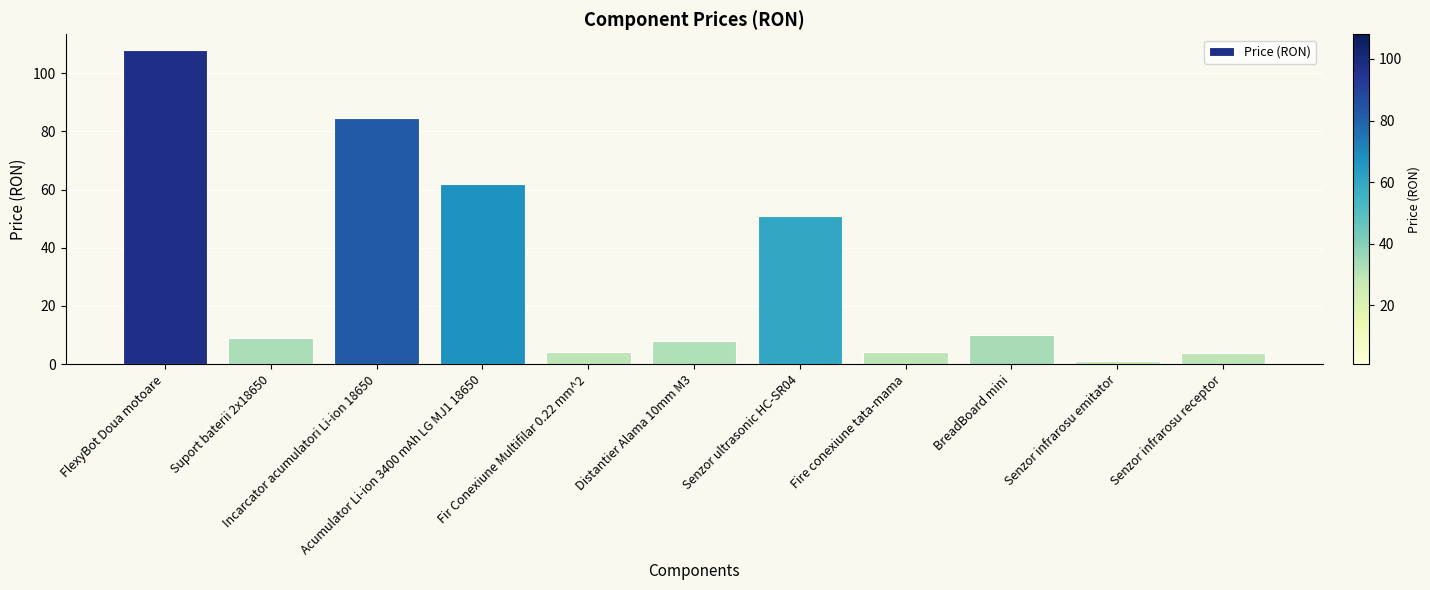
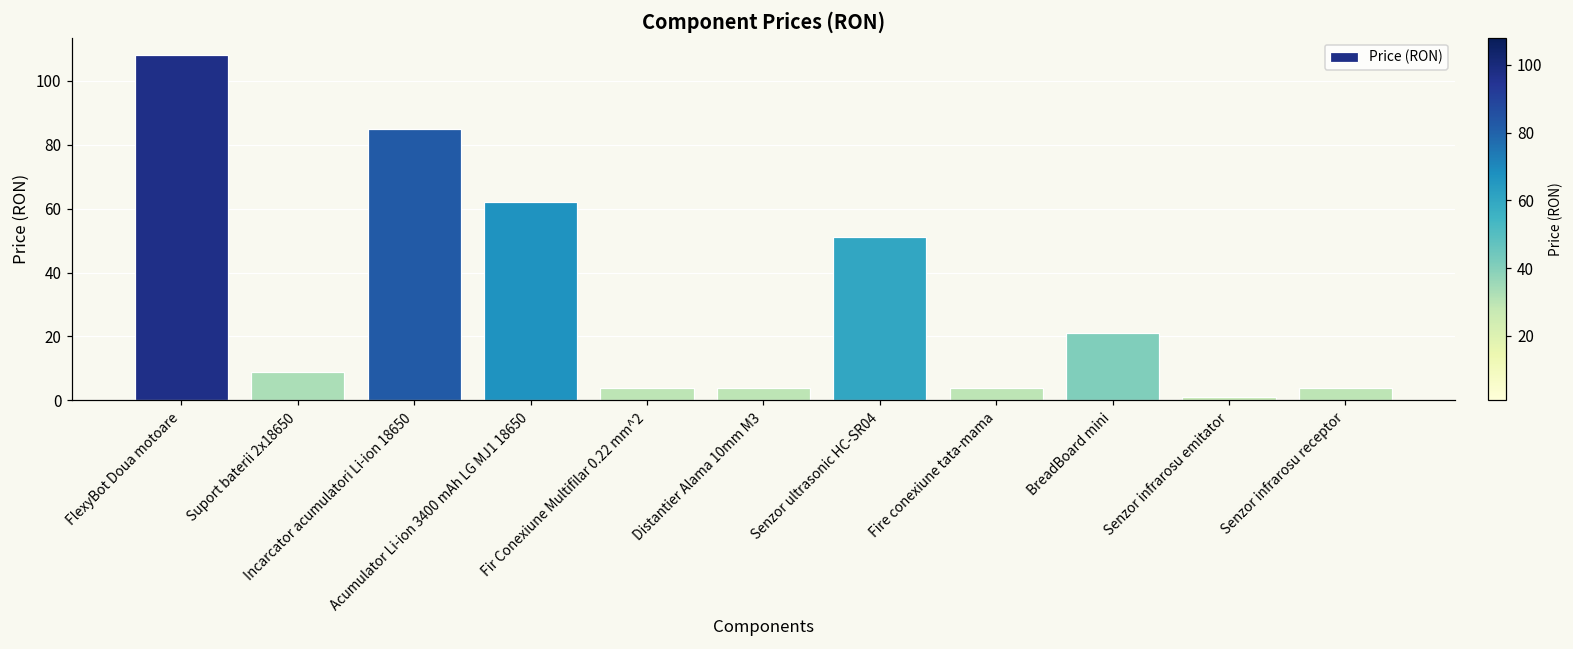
  {
    "FlexyBot Doua motoare": 108,
    "Suport baterii 2x18650": 9,
    "Incarcator acumulatori Li-ion 18650": 85,
    "Acumulator Li-ion 3400 mAh LG MJ1 18650": 62,
    "Fir Conexiune Multifilar 0.22 mm^2": 4,
-   "Distantier Alama 10mm M3": 8,
+   "Distantier Alama 10mm M3": 4,
    "Senzor ultrasonic HC-SR04": 51,
    "Fire conexiune tata-mama": 4,
-   "BreadBoard mini": 10,
+   "BreadBoard mini": 21,
    "Senzor infrarosu emitator": 1,
    "Senzor infrarosu receptor": 4
  }
